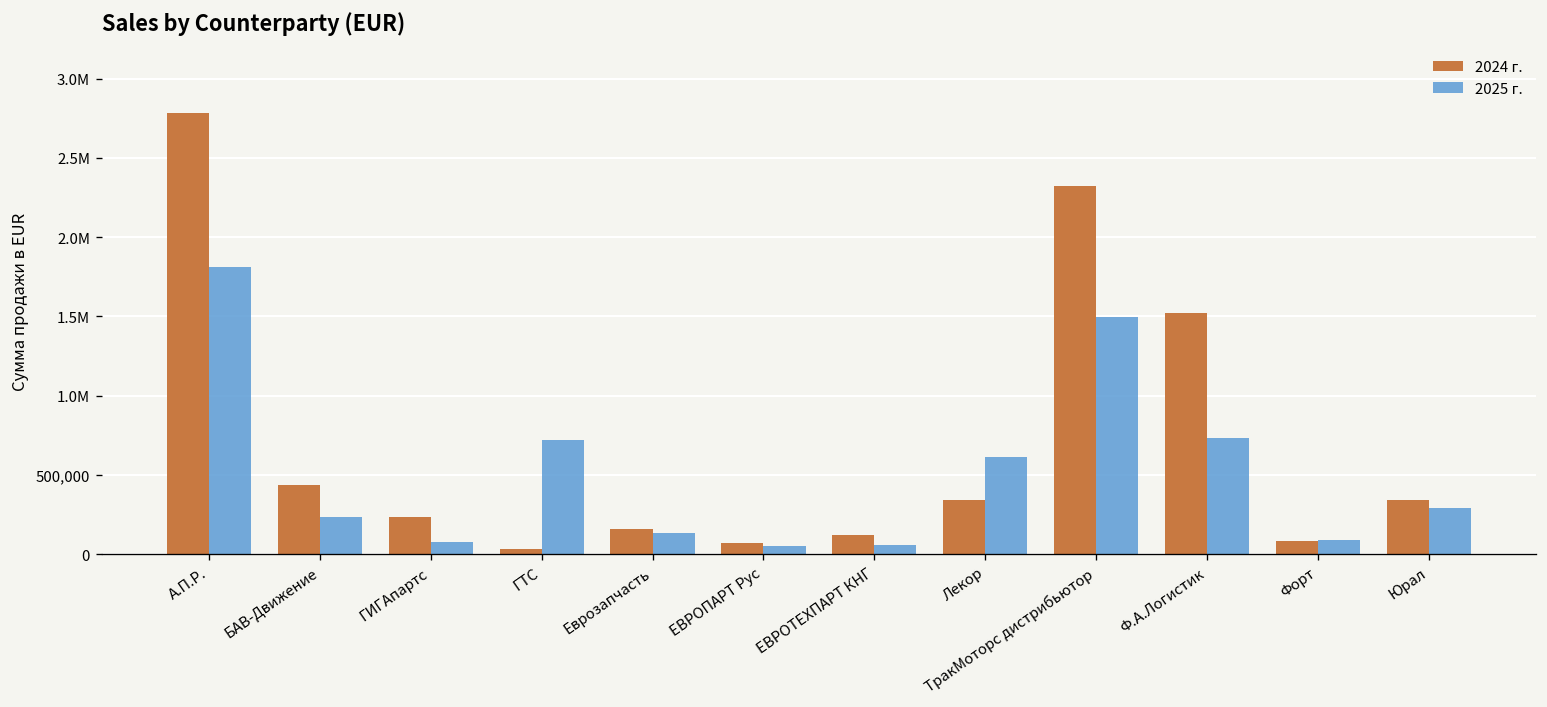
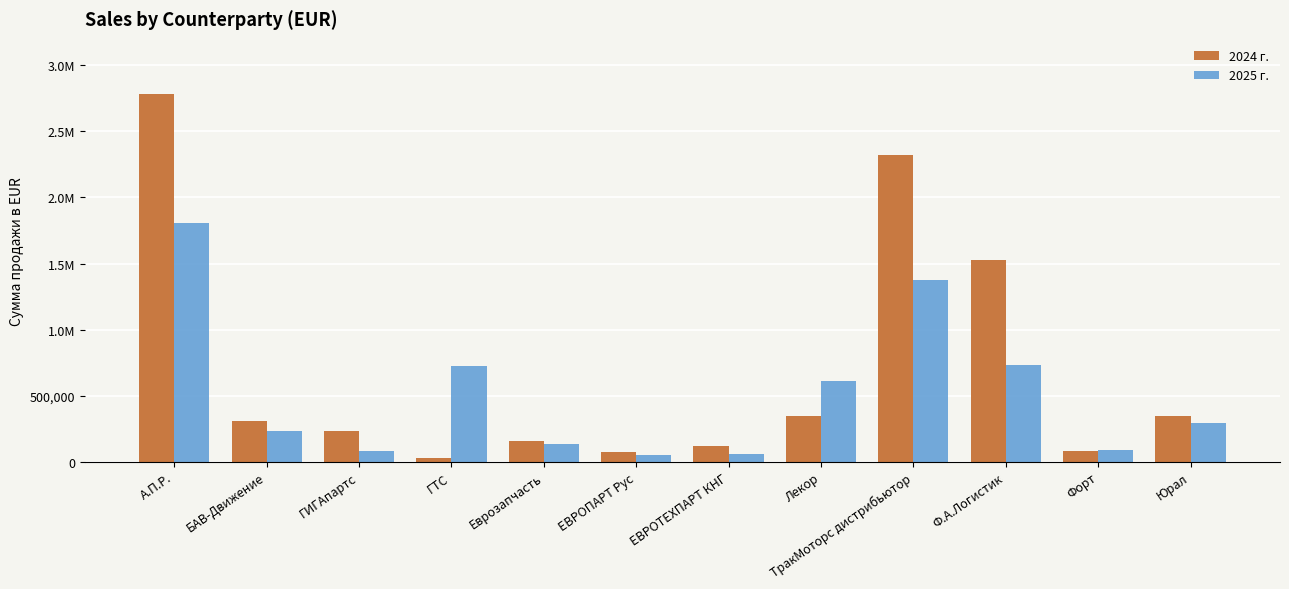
  {
    "2024 г.": {
      "А.П.Р.": "2,780,000",
-     "БАВ-Движение": "440,000",
+     "БАВ-Движение": "310,000",
      "ГИГАпартс": "230,000",
      "ГТС": "30,000",
      "Еврозапчасть": "160,000",
      "ЕВРОПАРТ Рус": "70,000",
      "ЕВРОТЕХПАРТ КНГ": "120,000",
      "Лекор": "340,000",
      "ТракМоторс дистрибьютор": "2,320,000",
      "Ф.А.Логистик": "1,520,000",
      "Форт": "80,000",
      "Юрал": "340,000"
    },
    "2025 г.": {
      "А.П.Р.": "1,810,000",
      "БАВ-Движение": "240,000",
      "ГИГАпартс": "80,000",
      "ГТС": "720,000",
      "Еврозапчасть": "130,000",
      "ЕВРОПАРТ Рус": "50,000",
      "ЕВРОТЕХПАРТ КНГ": "60,000",
      "Лекор": "610,000",
-     "ТракМоторс дистрибьютор": "1,500,000",
+     "ТракМоторс дистрибьютор": "1,370,000",
      "Ф.А.Логистик": "740,000",
      "Форт": "90,000",
      "Юрал": "290,000"
    }
  }
